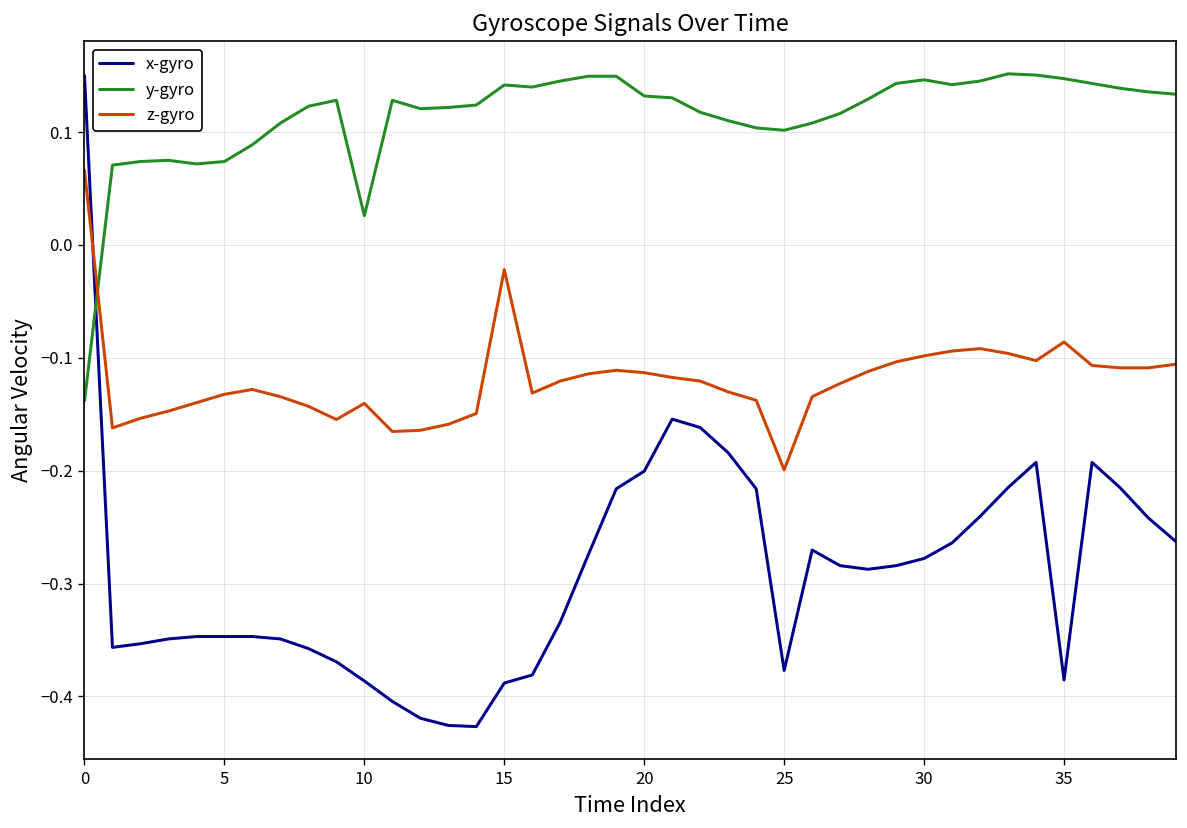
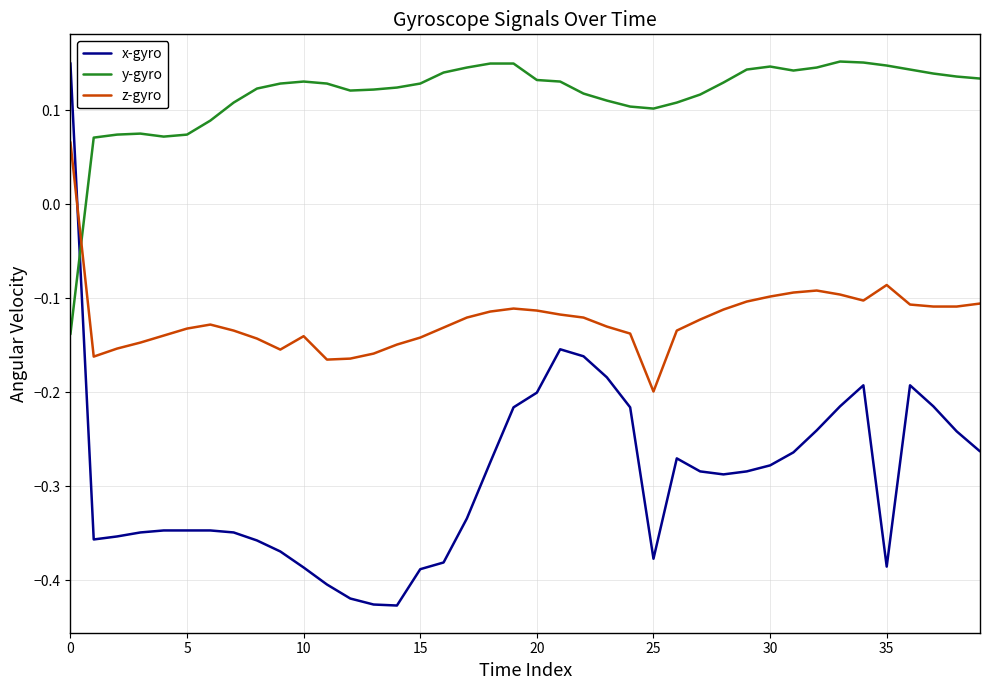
  {
    "x-gyro": {
      "0": 0.15,
      "5": -0.35,
      "10": -0.39,
      "15": -0.39,
      "20": -0.20,
      "25": -0.38,
      "30": -0.28,
      "35": -0.39
    },
    "y-gyro": {
      "0": -0.14,
      "5": 0.07,
-     "10": 0.03,
-     "15": 0.14,
+     "10": 0.13,
+     "15": 0.13,
      "20": 0.13,
      "25": 0.10,
      "30": 0.15,
      "35": 0.15
    },
    "z-gyro": {
      "0": 0.07,
      "5": -0.13,
      "10": -0.14,
-     "15": -0.02,
+     "15": -0.14,
      "20": -0.11,
      "25": -0.20,
      "30": -0.10,
      "35": -0.09
    }
  }
